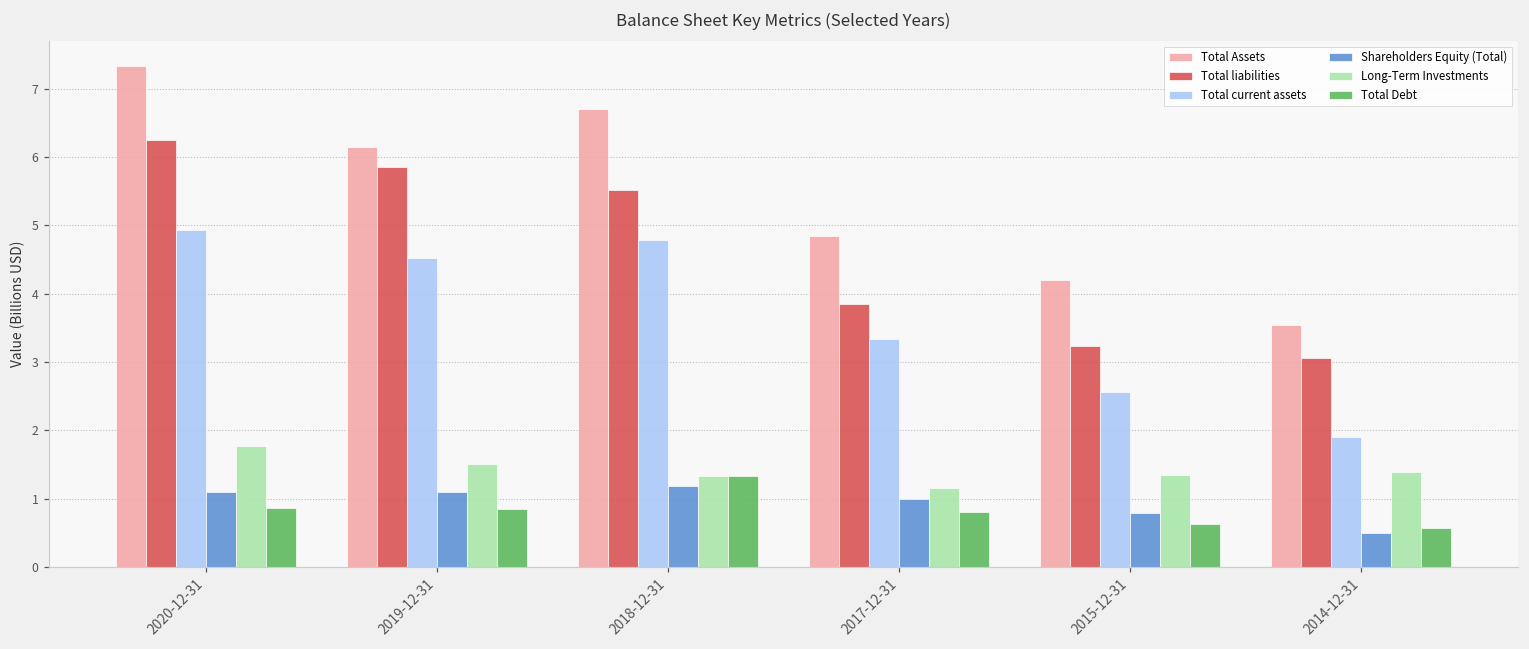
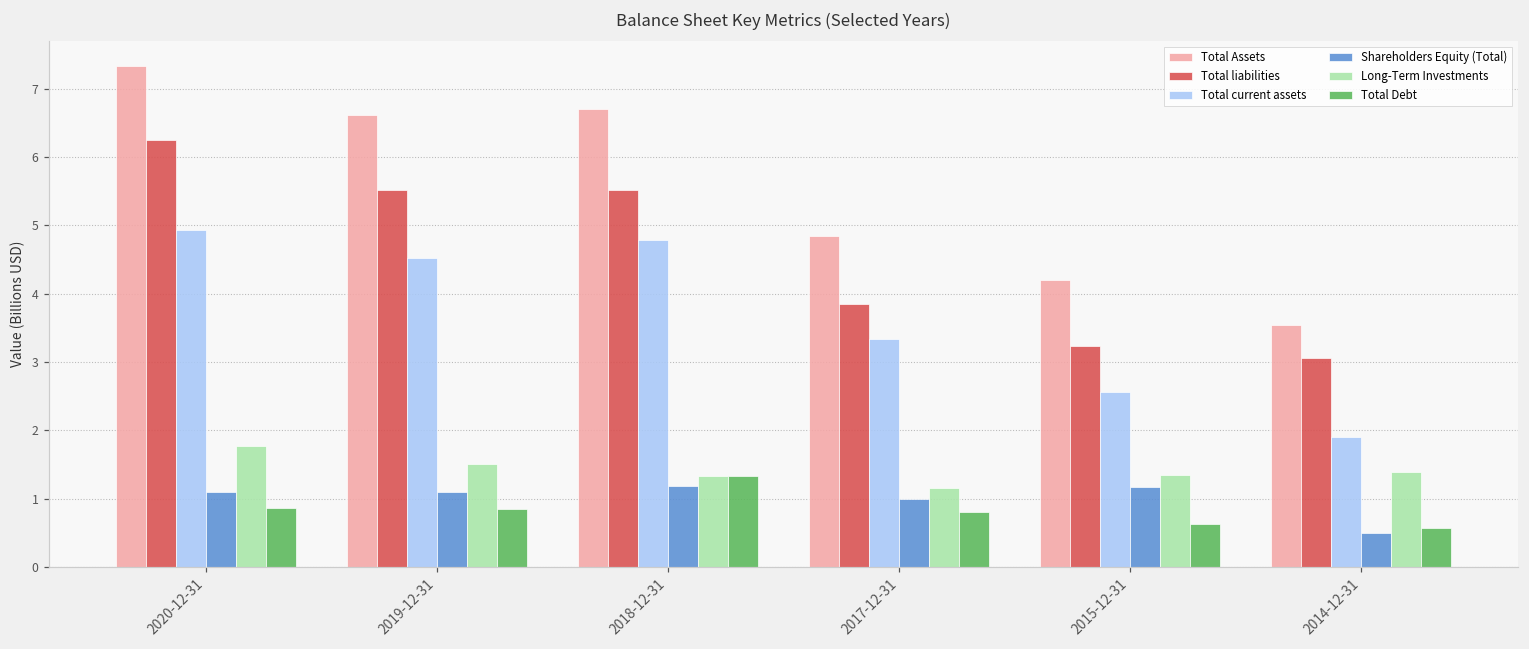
  {
    "Total Assets": {
      "2020-12-31": 7.3,
-     "2019-12-31": 6.1,
+     "2019-12-31": 6.6,
      "2018-12-31": 6.7,
      "2017-12-31": 4.8,
      "2015-12-31": 4.2,
      "2014-12-31": 3.5
    },
    "Total liabilities": {
      "2020-12-31": 6.2,
-     "2019-12-31": 5.9,
+     "2019-12-31": 5.5,
      "2018-12-31": 5.5,
      "2017-12-31": 3.9,
      "2015-12-31": 3.2,
      "2014-12-31": 3.1
    },
    "Total current assets": {
      "2020-12-31": 4.9,
      "2019-12-31": 4.5,
      "2018-12-31": 4.8,
      "2017-12-31": 3.3,
      "2015-12-31": 2.6,
      "2014-12-31": 1.9
    },
    "Shareholders Equity (Total)": {
      "2020-12-31": 1.1,
      "2019-12-31": 1.1,
      "2018-12-31": 1.2,
      "2017-12-31": 1.0,
-     "2015-12-31": 0.8,
+     "2015-12-31": 1.2,
      "2014-12-31": 0.5
    },
    "Long-Term Investments": {
      "2020-12-31": 1.8,
      "2019-12-31": 1.5,
      "2018-12-31": 1.3,
      "2017-12-31": 1.1,
      "2015-12-31": 1.3,
      "2014-12-31": 1.4
    },
    "Total Debt": {
      "2020-12-31": 0.9,
      "2019-12-31": 0.9,
      "2018-12-31": 1.3,
      "2017-12-31": 0.8,
      "2015-12-31": 0.6,
      "2014-12-31": 0.6
    }
  }
